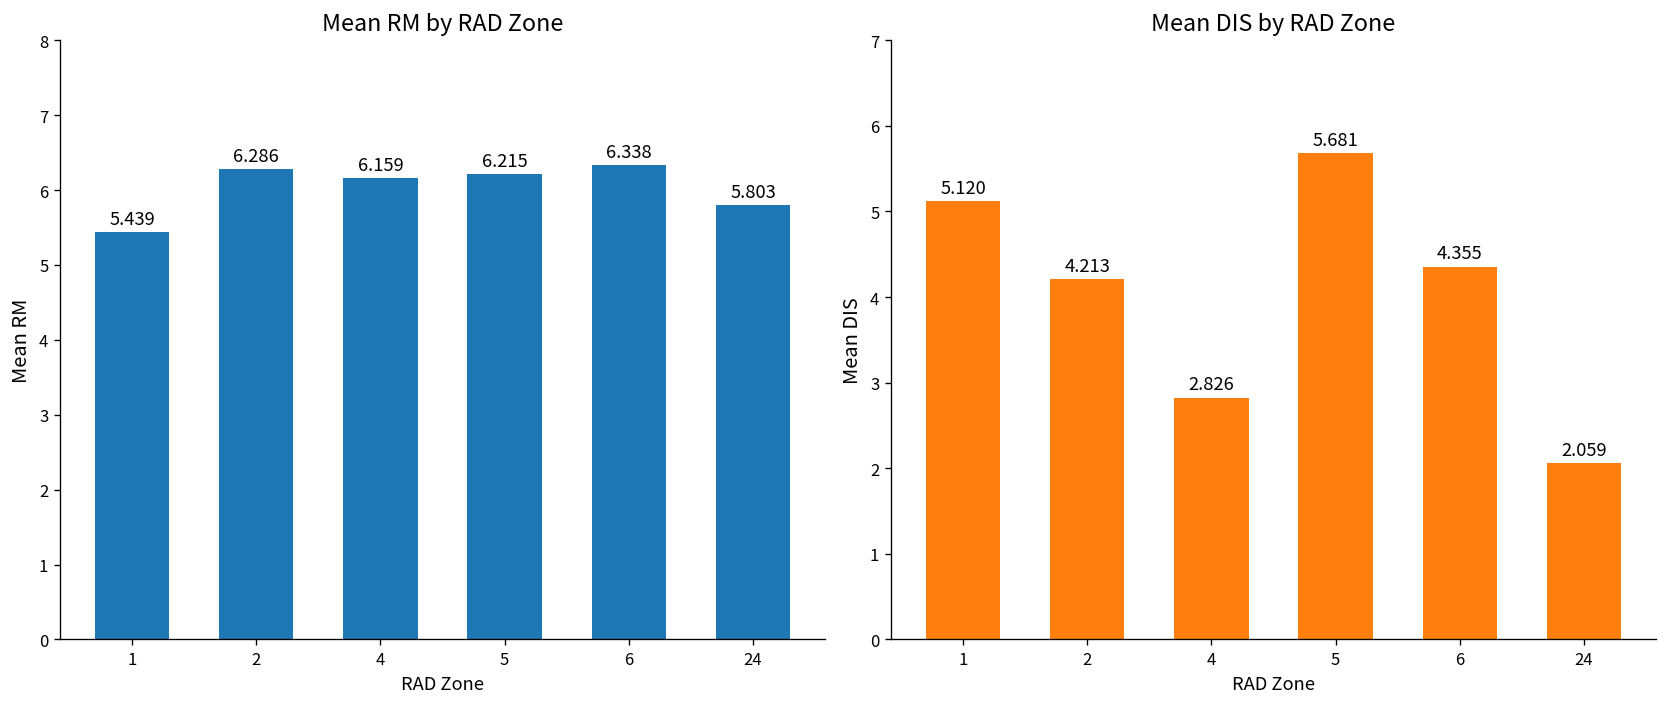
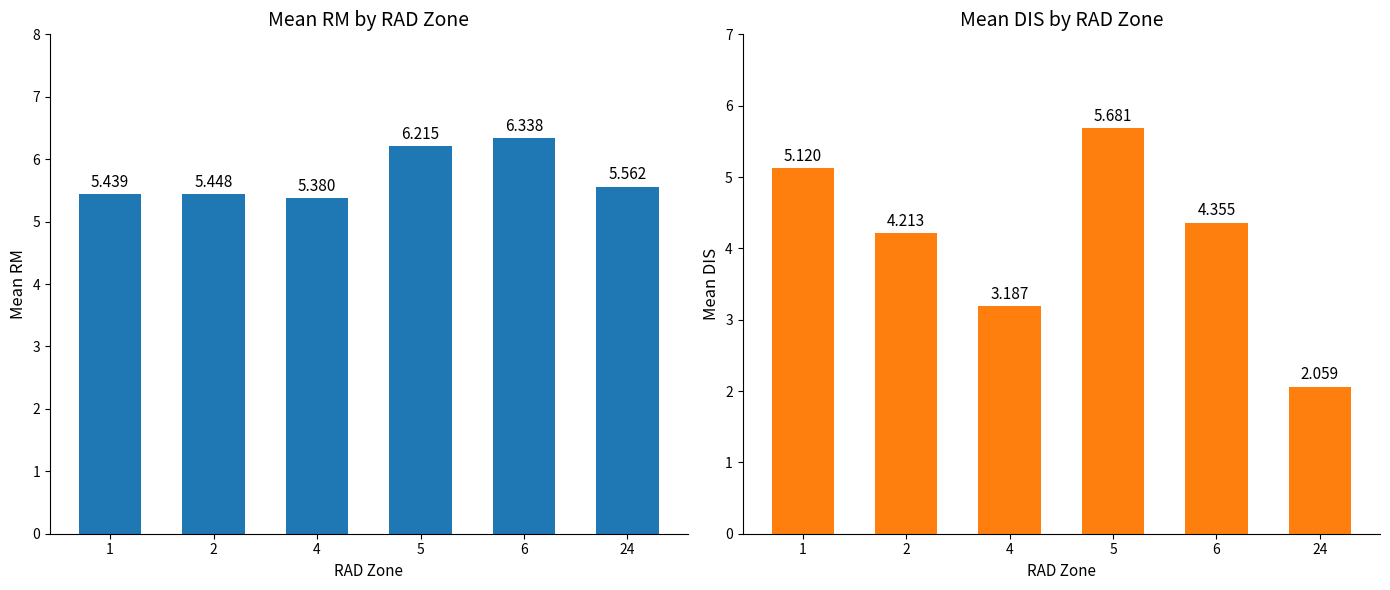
  {
    "Mean RM by RAD Zone": {
      "1": 5.439,
-     "2": 6.286,
-     "4": 6.159,
+     "2": 5.448,
+     "4": 5.380,
      "5": 6.215,
      "6": 6.338,
-     "24": 5.803
+     "24": 5.562
    },
    "Mean DIS by RAD Zone": {
      "1": 5.120,
      "2": 4.213,
-     "4": 2.826,
+     "4": 3.187,
      "5": 5.681,
      "6": 4.355,
      "24": 2.059
    }
  }
